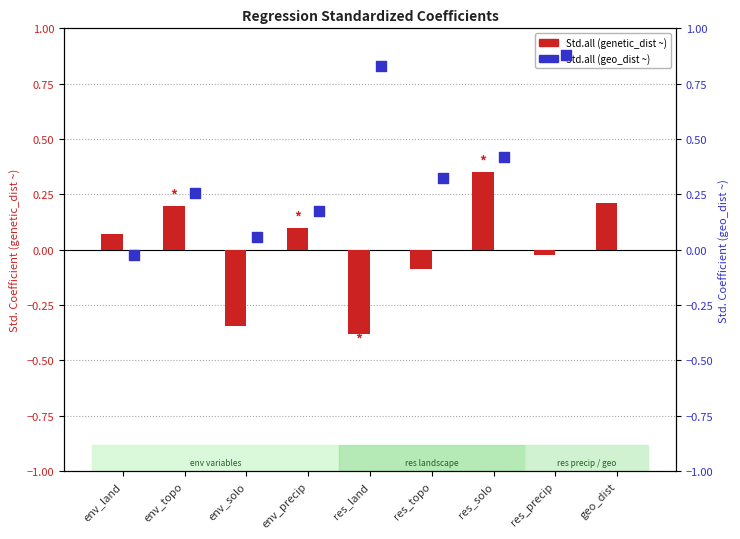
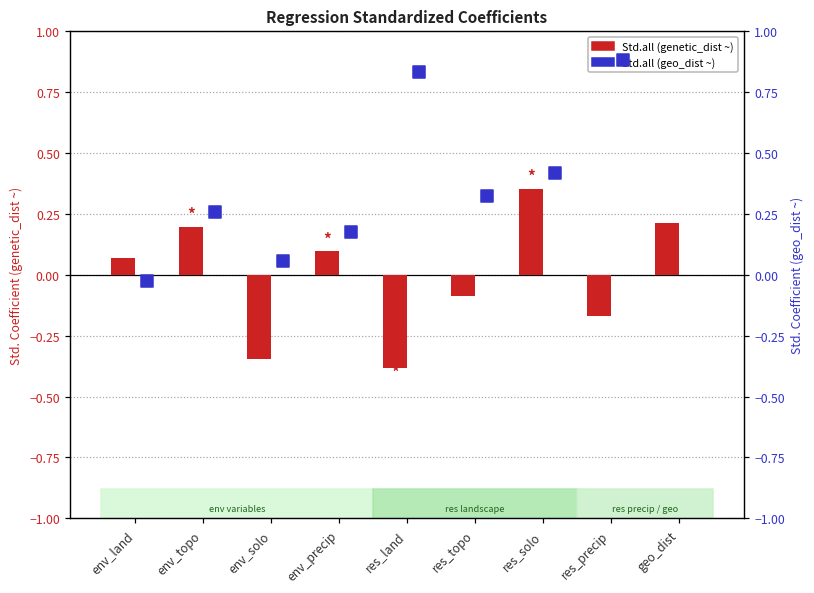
  {
    "Std.all (genetic_dist ~)": {
      "env_land": 0.07,
      "env_topo": 0.20,
      "env_solo": -0.35,
      "env_precip": 0.10,
      "res_land": -0.38,
      "res_topo": -0.09,
      "res_solo": 0.35,
-     "res_precip": -0.02,
+     "res_precip": -0.17,
      "geo_dist": 0.21
    }
  }
